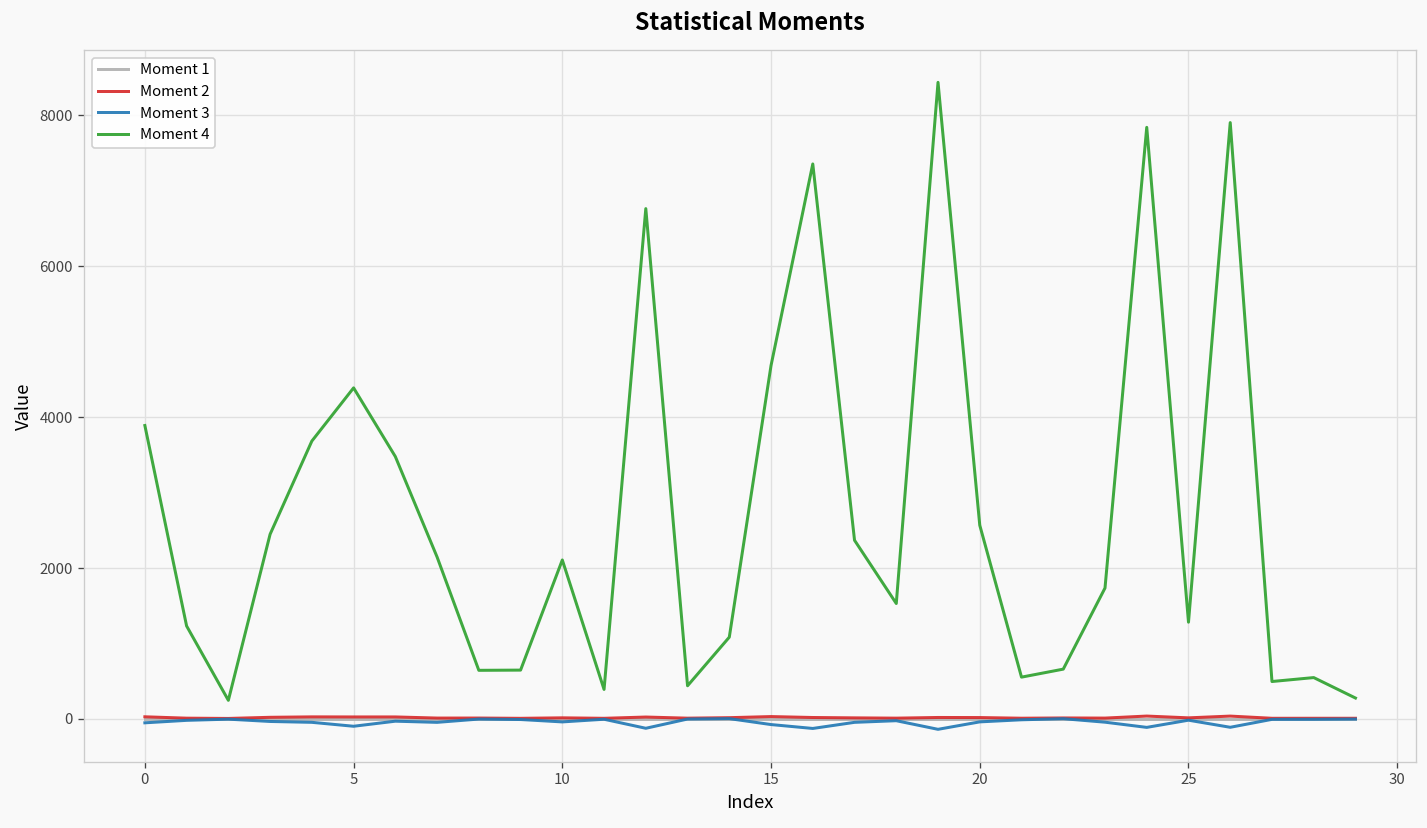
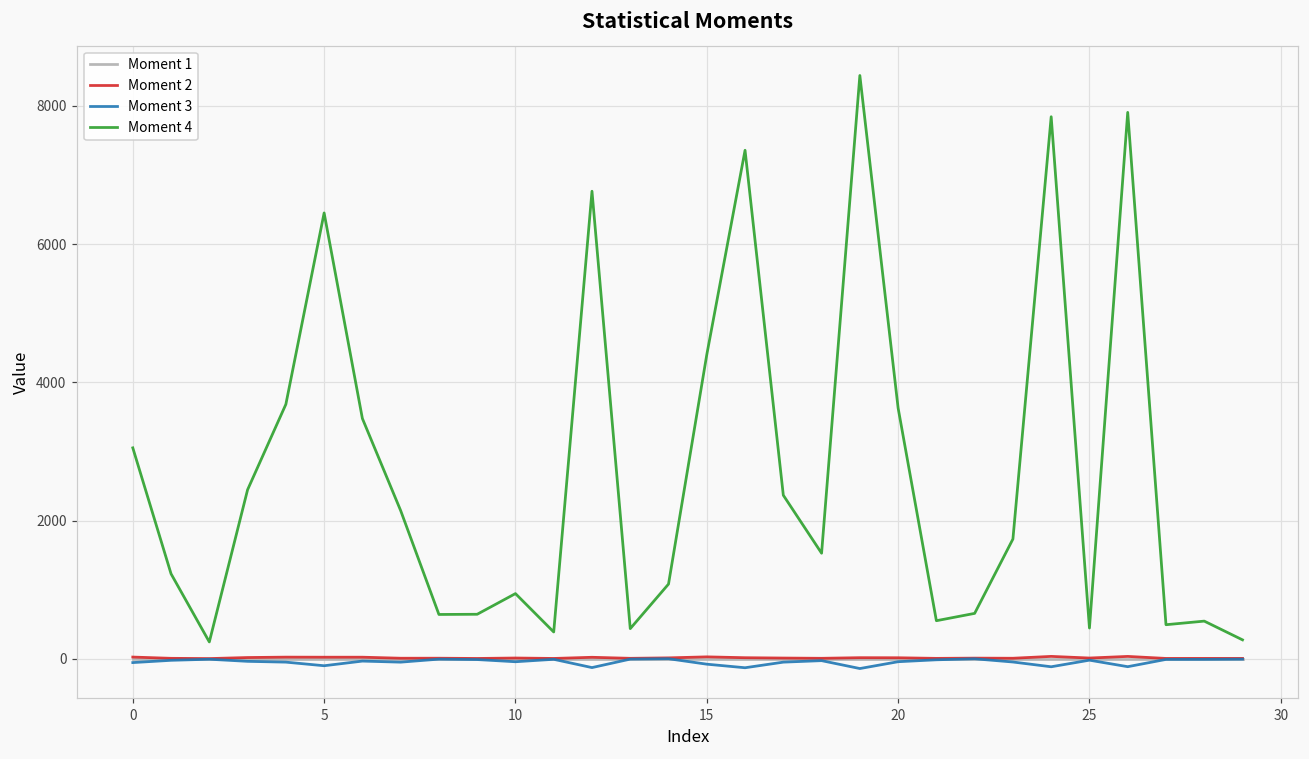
  {
    "Moment 3": {
      "0": -100,
      "5": -100,
      "15": -100
    },
    "Moment 4": {
-     "0": 3900,
-     "5": 4400,
-     "10": 2100,
-     "15": 4700,
-     "20": 2600,
-     "25": 1300
+     "0": 3100,
+     "5": 6500,
+     "10": 900,
+     "15": 4400,
+     "20": 3600,
+     "25": 400
    }
  }
